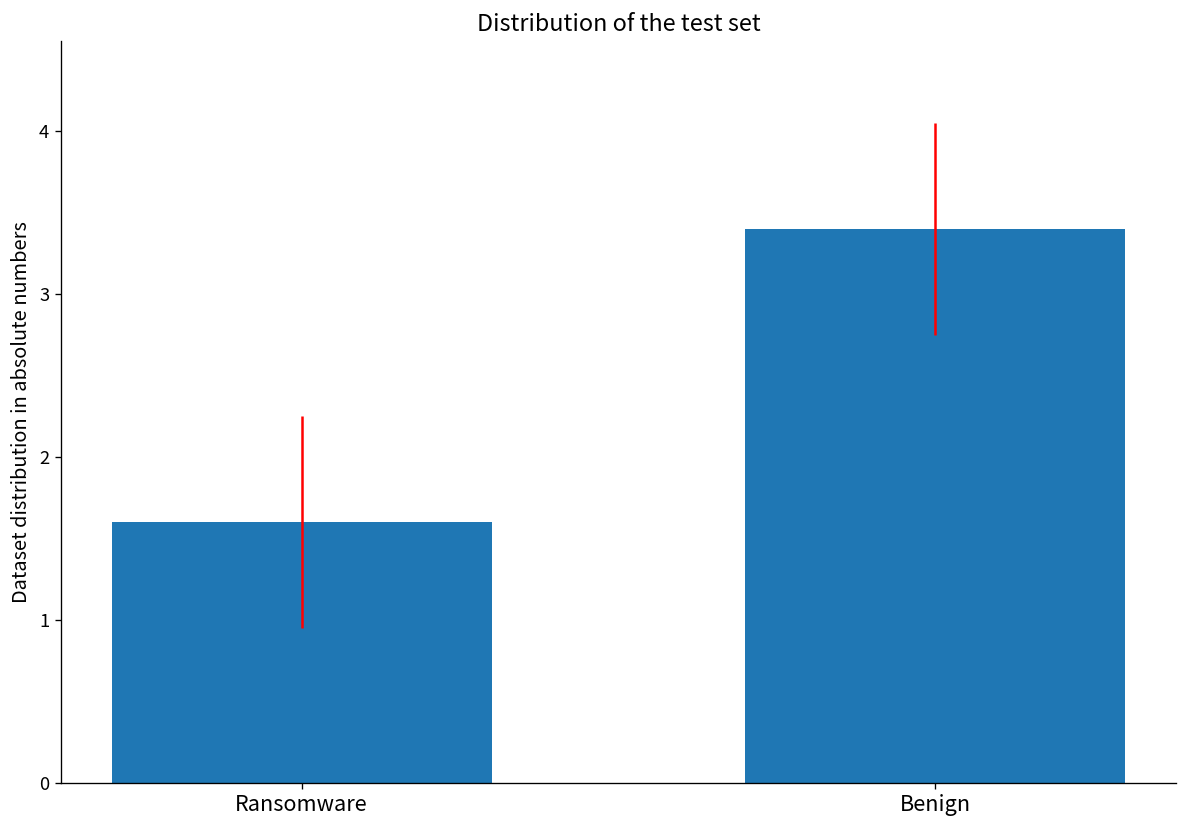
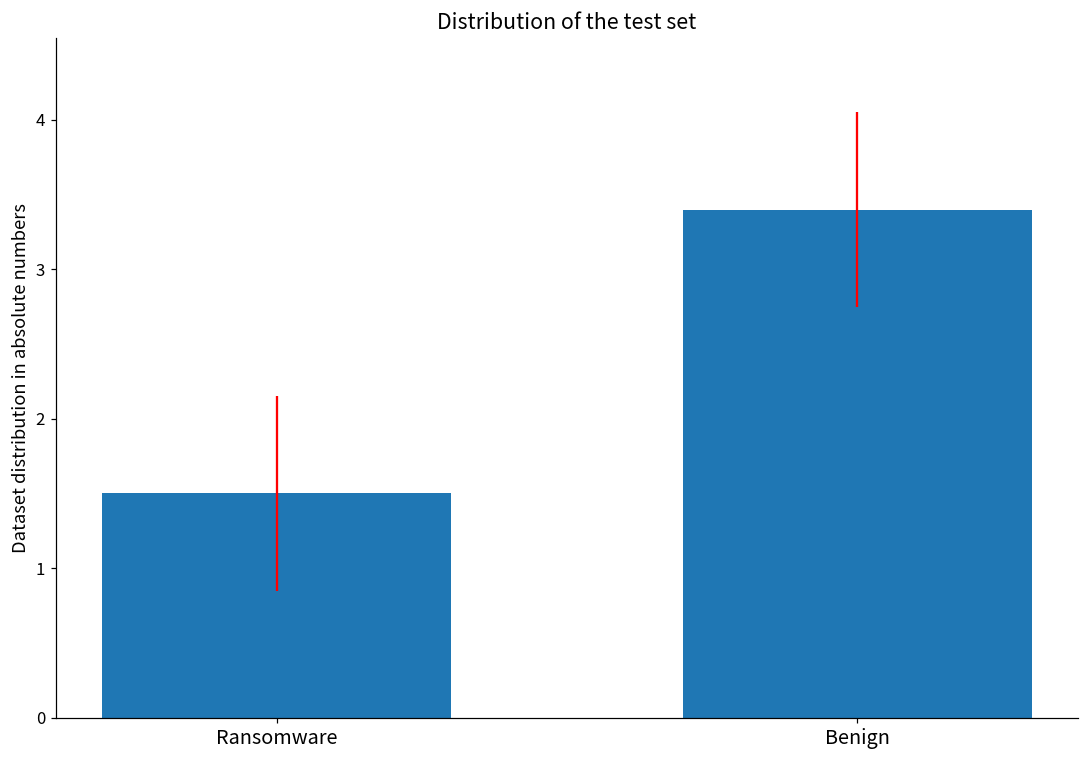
  {
-   "Ransomware": 1.6,
+   "Ransomware": 1.5,
    "Benign": 3.4
  }
